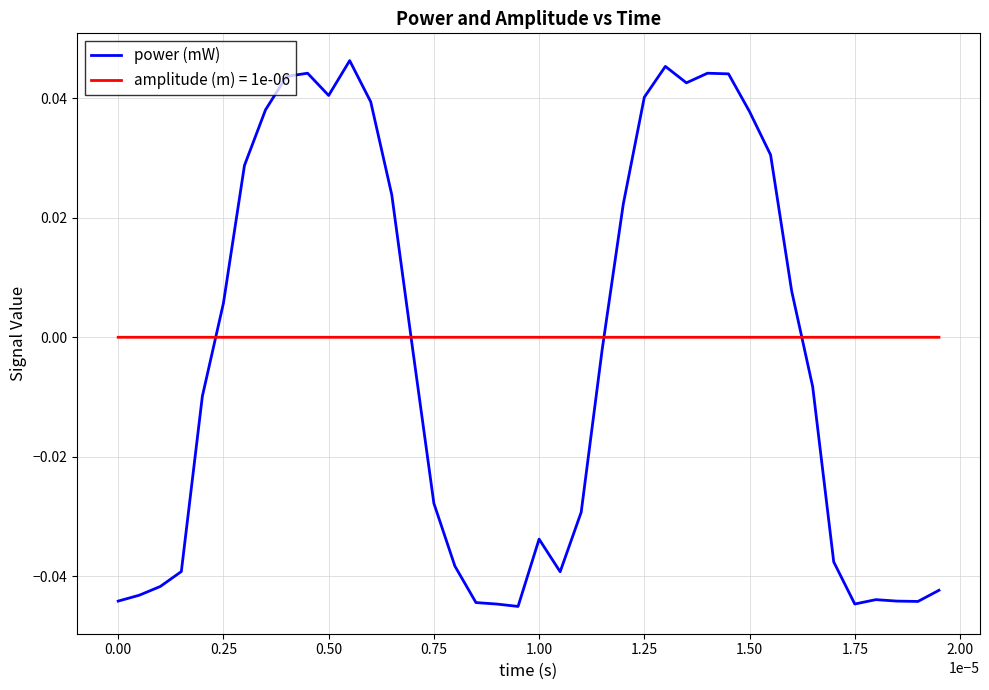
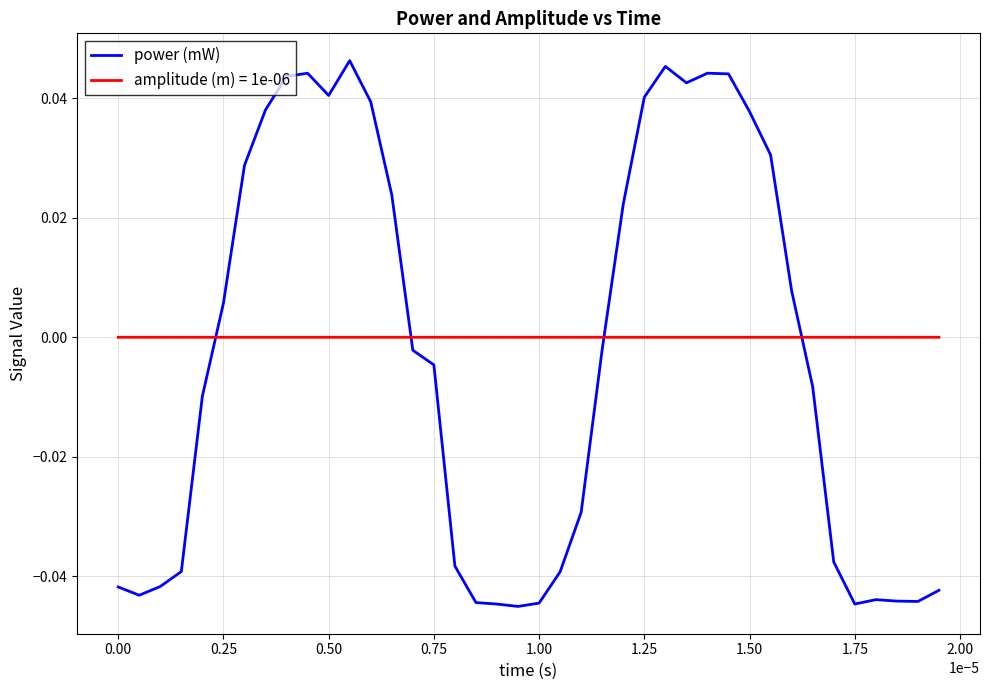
  {
    "power (mW)": {
-     "0.00": -0.044,
+     "0.00": -0.042,
      "0.25": 0.006,
      "0.50": 0.041,
-     "0.75": -0.028,
-     "1.00": -0.034,
+     "0.75": -0.005,
+     "1.00": -0.045,
      "1.25": 0.040,
      "1.50": 0.038,
      "1.75": -0.045
    },
    "amplitude (m) = 1e-06": {
      "0.00": 0.000,
      "0.25": 0.000,
      "0.50": 0.000,
      "0.75": 0.000,
      "1.00": 0.000,
      "1.25": 0.000,
      "1.50": 0.000,
      "1.75": 0.000
    }
  }
